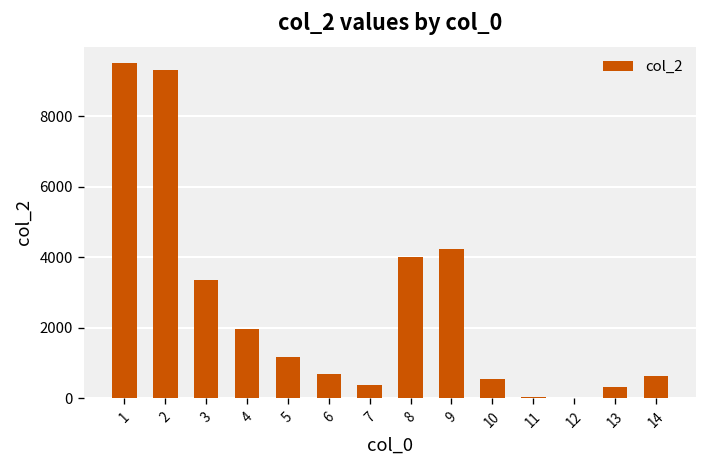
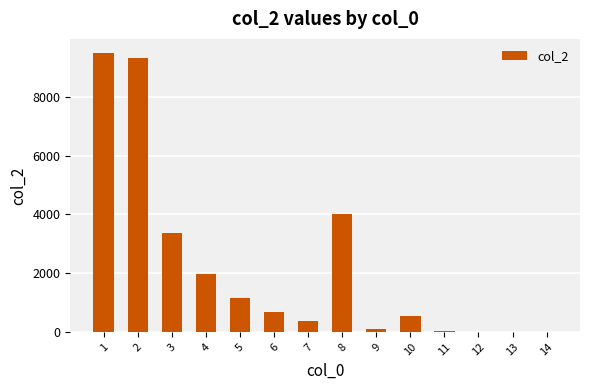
  {
    "1": 9500,
    "2": 9300,
    "3": 3400,
    "4": 2000,
    "5": 1200,
    "6": 700,
    "7": 400,
    "8": 4000,
-   "9": 4200,
+   "9": 100,
    "10": 500,
-   "13": 300,
-   "14": 600
+   "13": 0,
+   "14": 0
  }
